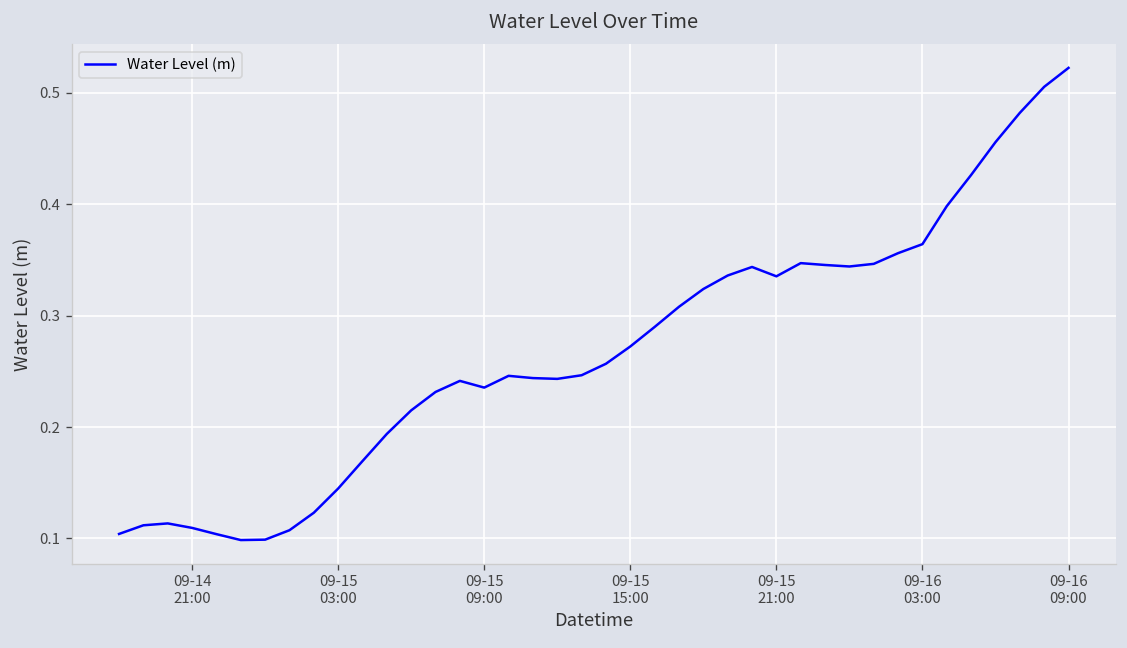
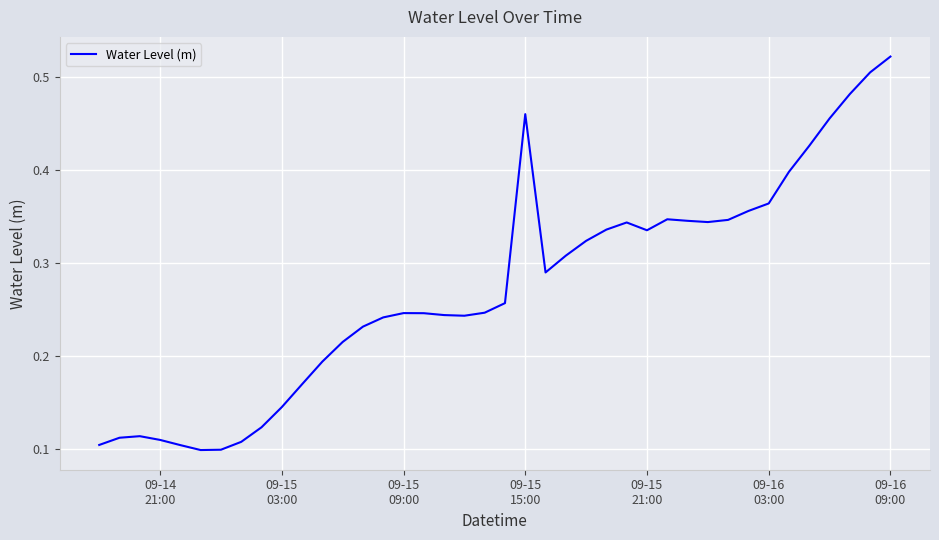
  {
    "09-14 21:00": 0.11,
    "09-15 03:00": 0.14,
-   "09-15 09:00": 0.24,
-   "09-15 15:00": 0.27,
+   "09-15 09:00": 0.25,
+   "09-15 15:00": 0.46,
    "09-15 21:00": 0.34,
    "09-16 03:00": 0.36,
    "09-16 09:00": 0.52
  }
